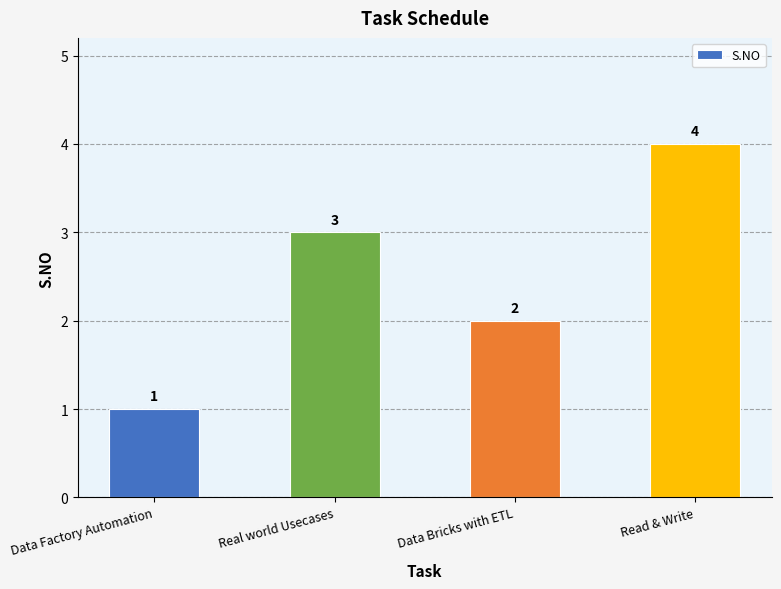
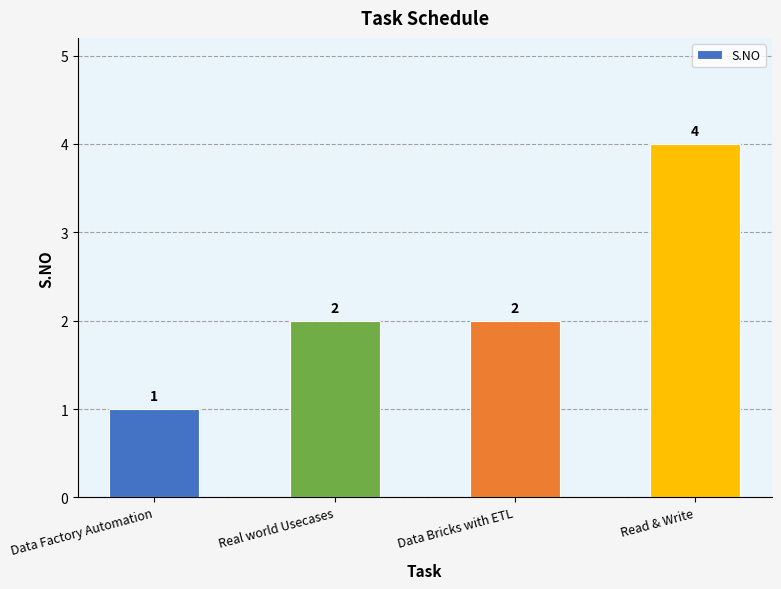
  {
    "Data Factory Automation": 1,
-   "Real world Usecases": 3,
+   "Real world Usecases": 2,
    "Data Bricks with ETL": 2,
    "Read & Write": 4
  }
